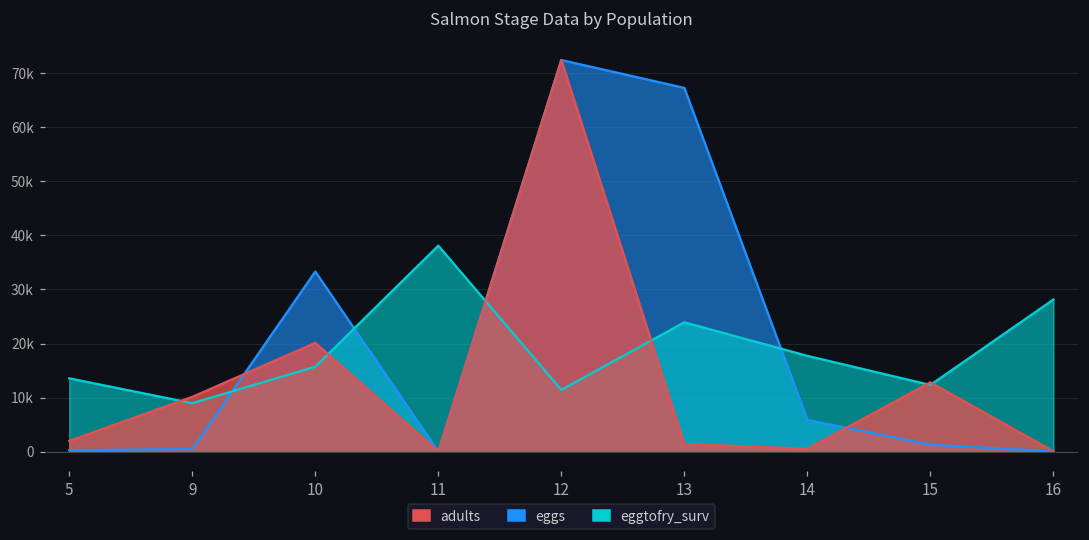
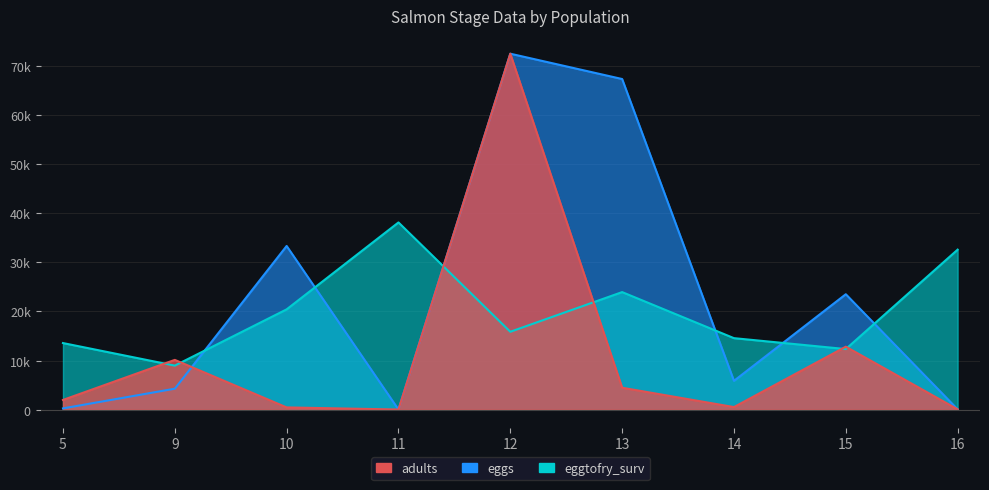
  {
    "eggs": {
      "5": 0,
-     "9": 0,
+     "9": 4000,
      "10": 33000,
      "13": 67000,
      "14": 6000,
-     "15": 1000
+     "15": 23000
    },
    "eggtofry_surv": {
      "5": 14000,
      "9": 9000,
-     "10": 16000,
+     "10": 20000,
      "11": 38000,
-     "12": 11000,
+     "12": 16000,
      "13": 24000,
-     "14": 18000,
-     "16": 28000
+     "14": 15000,
+     "16": 33000
    },
    "adults": {
      "5": 2000,
      "9": 10000,
-     "10": 20000,
-     "13": 1000,
+     "10": 0,
+     "13": 4000,
      "14": 1000
    }
  }
